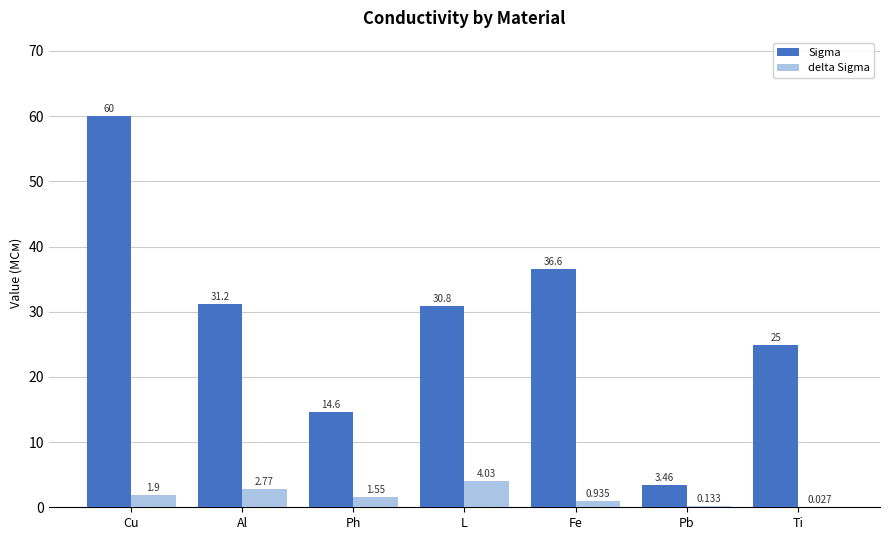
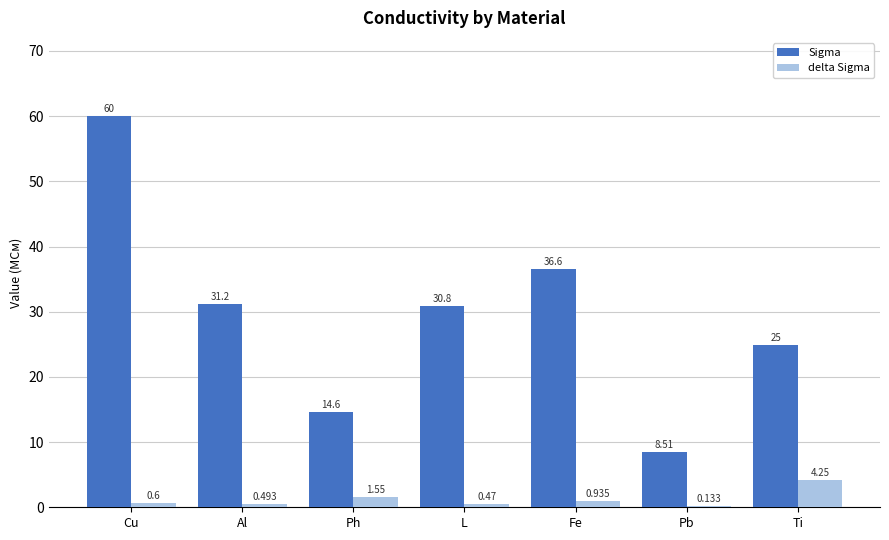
  {
    "Sigma": {
      "Cu": 60,
      "Al": 31.2,
      "Ph": 14.6,
      "L": 30.8,
      "Fe": 36.6,
-     "Pb": 3.46,
+     "Pb": 8.51,
      "Ti": 25
    },
    "delta Sigma": {
-     "Cu": 1.9,
-     "Al": 2.77,
+     "Cu": 0.6,
+     "Al": 0.493,
      "Ph": 1.55,
-     "L": 4.03,
+     "L": 0.47,
      "Fe": 0.935,
      "Pb": 0.133,
-     "Ti": 0.027
+     "Ti": 4.25
    }
  }
